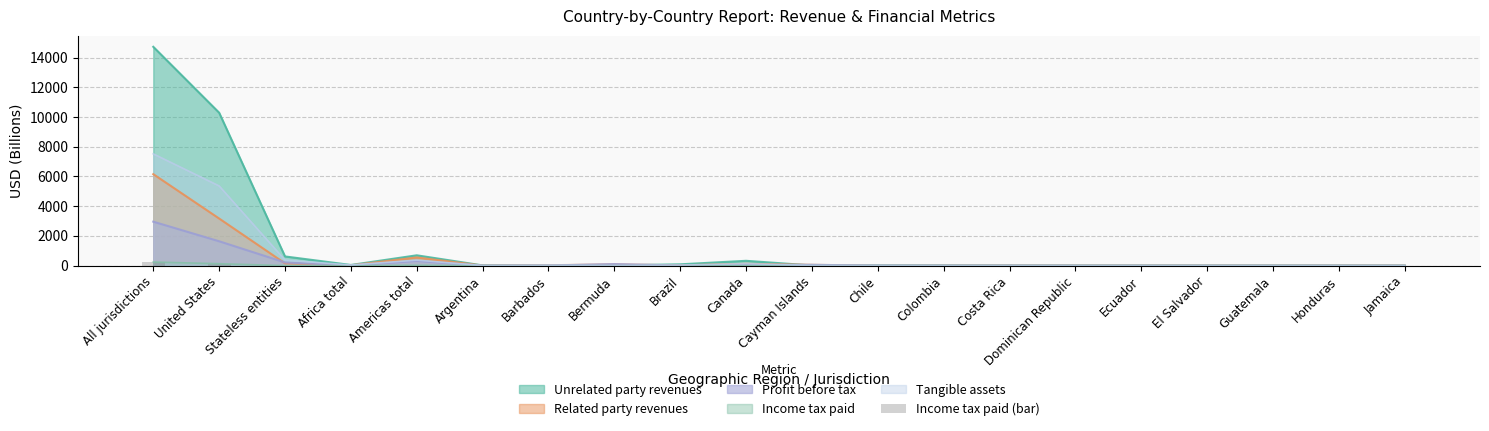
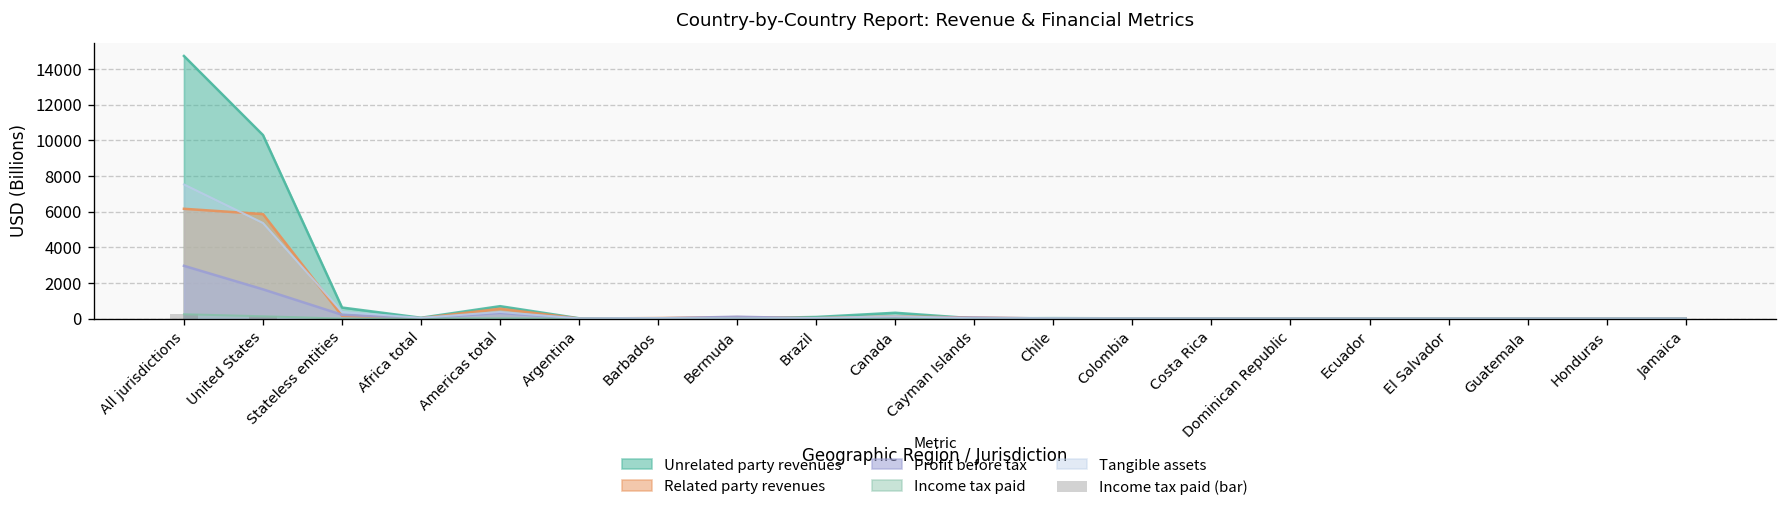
  {
    "Related party revenues": {
      "All jurisdictions": 6200,
-     "United States": 3200
+     "United States": 5900
    }
  }
